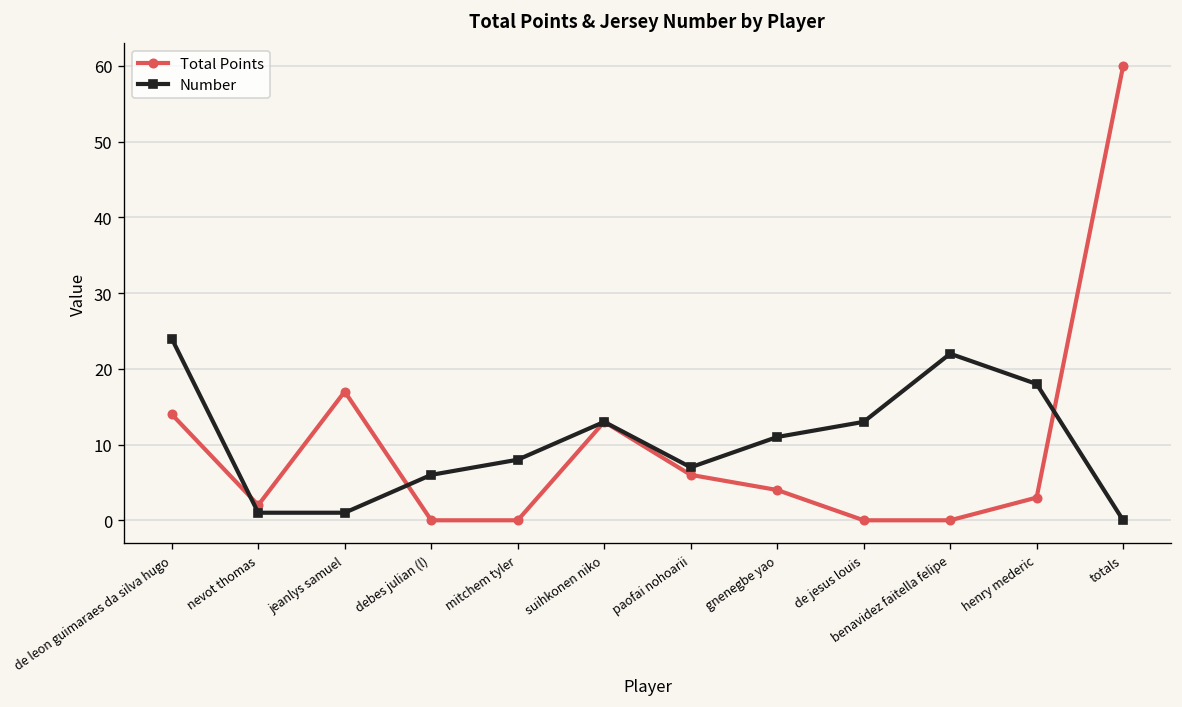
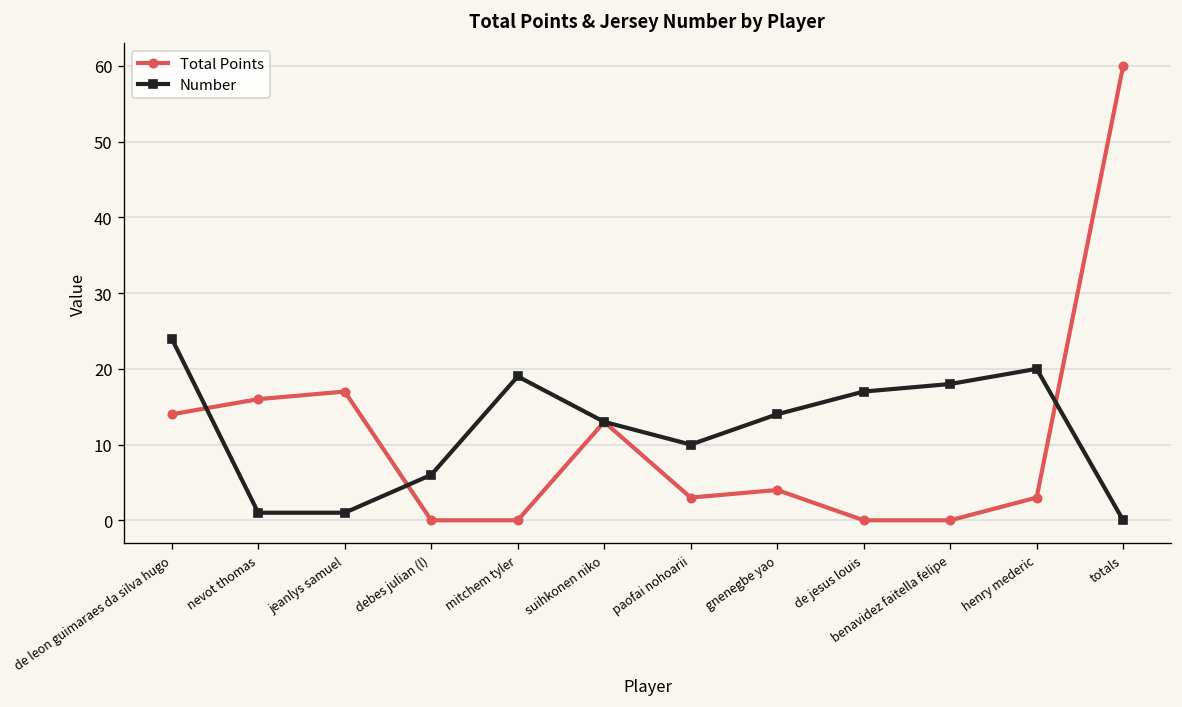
  {
    "Total Points": {
      "de leon guimaraes da silva hugo": 14,
-     "nevot thomas": 2,
+     "nevot thomas": 16,
      "jeanlys samuel": 17,
      "debes julian (l)": 0,
      "mitchem tyler": 0,
-     "paofai nohoarii": 6,
+     "paofai nohoarii": 3,
      "gnenegbe yao": 4,
      "de jesus louis": 0,
      "benavidez faitella felipe": 0,
      "henry mederic": 3,
      "totals": 60
    },
    "Number": {
      "de leon guimaraes da silva hugo": 24,
      "nevot thomas": 1,
      "jeanlys samuel": 1,
      "debes julian (l)": 6,
-     "mitchem tyler": 8,
-     "paofai nohoarii": 7,
-     "gnenegbe yao": 11,
-     "de jesus louis": 13,
-     "benavidez faitella felipe": 22,
-     "henry mederic": 18,
+     "mitchem tyler": 19,
+     "paofai nohoarii": 10,
+     "gnenegbe yao": 14,
+     "de jesus louis": 17,
+     "benavidez faitella felipe": 18,
+     "henry mederic": 20,
      "totals": 0
    }
  }
